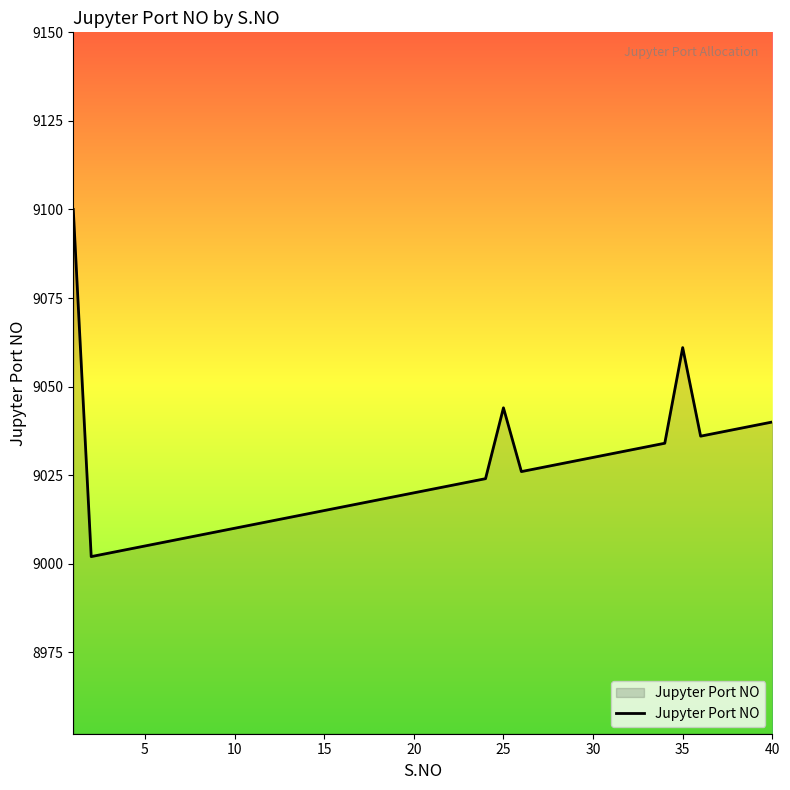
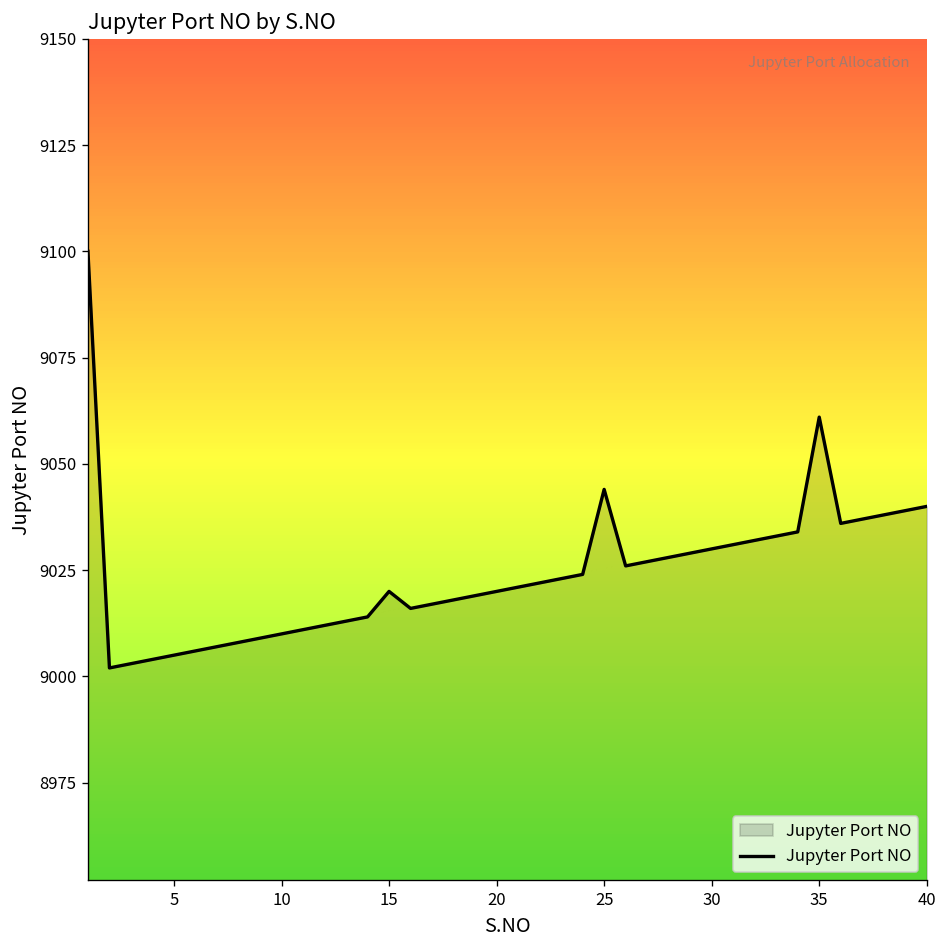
  {
    "5": 9005,
    "10": 9010,
-   "15": 9015,
+   "15": 9020,
    "20": 9020,
    "25": 9044,
    "30": 9030,
    "35": 9061,
    "40": 9040
  }
